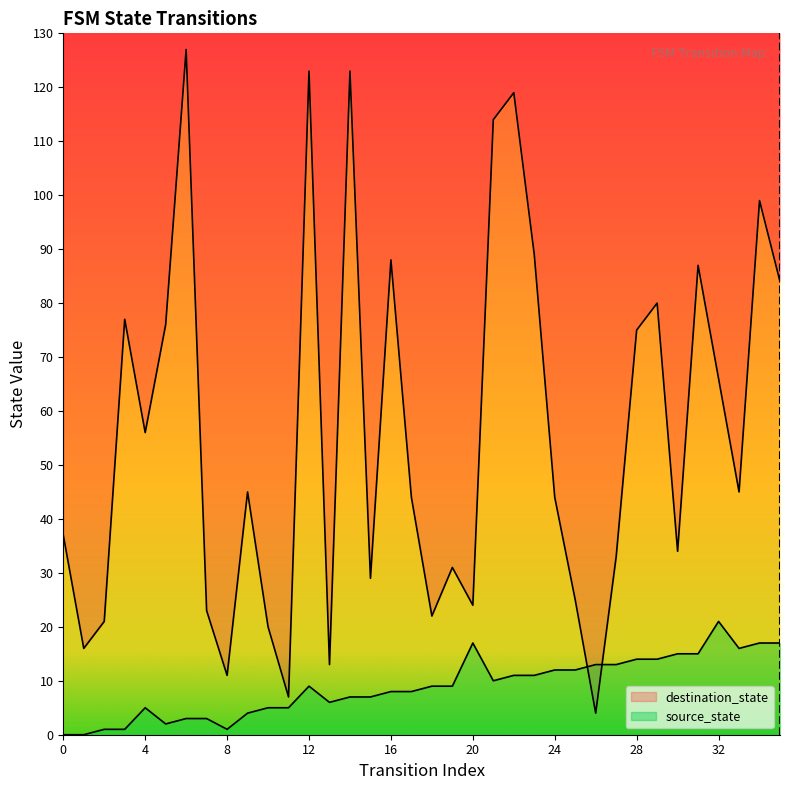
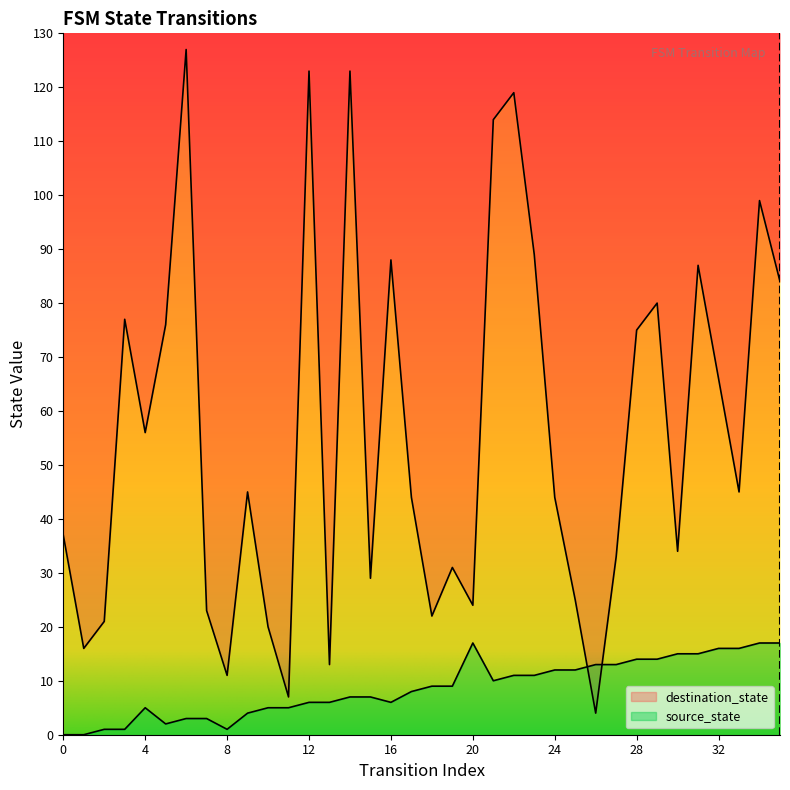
  {
    "destination_state": {
      "0": 93,
      "4": 74,
      "8": 119,
      "12": 7,
      "16": 42,
      "20": 106,
      "24": 86,
      "28": 55,
      "32": 64
    },
    "source_state": {
      "0": 0,
      "4": 5,
      "8": 1,
-     "12": 9,
-     "16": 8,
+     "12": 6,
+     "16": 6,
      "20": 17,
      "24": 12,
      "28": 14,
-     "32": 21
+     "32": 16
    }
  }
